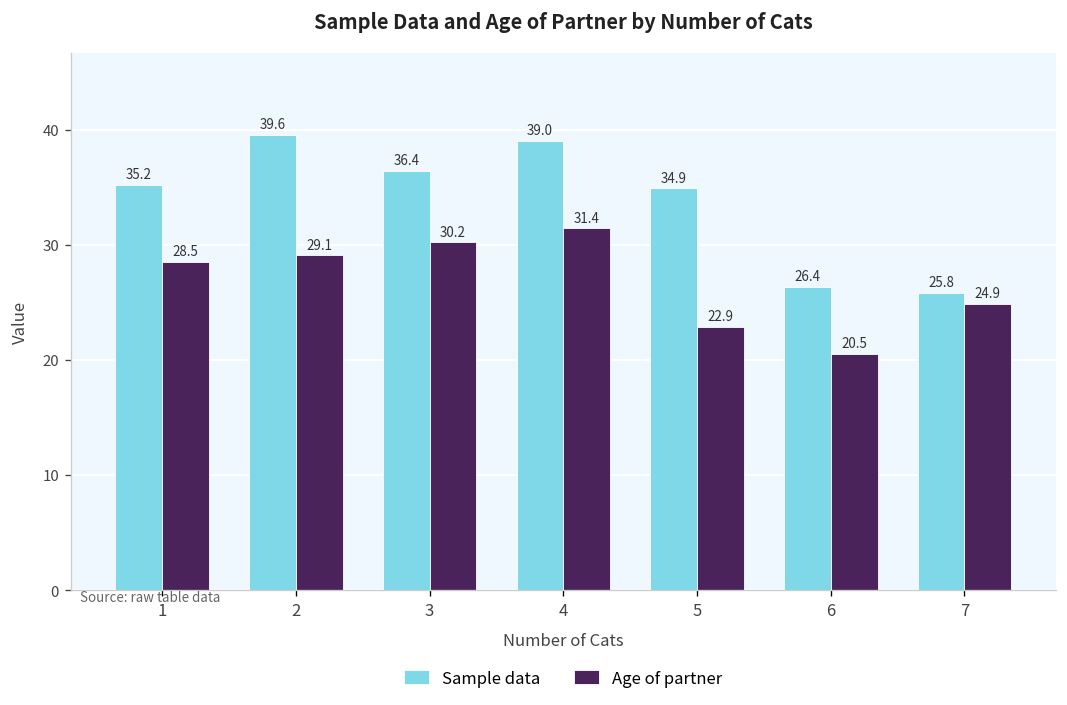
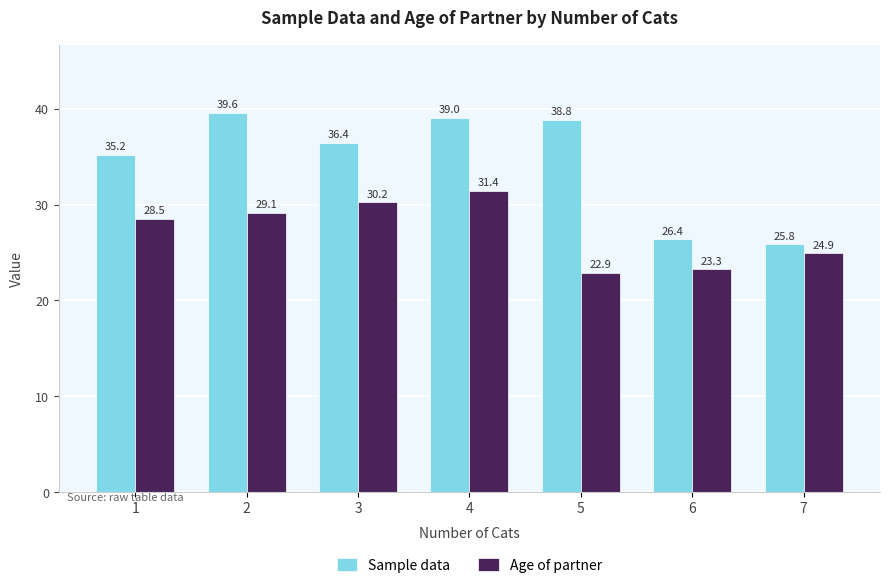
  {
    "Sample data": {
      "1": 35.2,
      "2": 39.6,
      "3": 36.4,
      "4": 39.0,
-     "5": 34.9,
+     "5": 38.8,
      "6": 26.4,
      "7": 25.8
    },
    "Age of partner": {
      "1": 28.5,
      "2": 29.1,
      "3": 30.2,
      "4": 31.4,
      "5": 22.9,
-     "6": 20.5,
+     "6": 23.3,
      "7": 24.9
    }
  }
